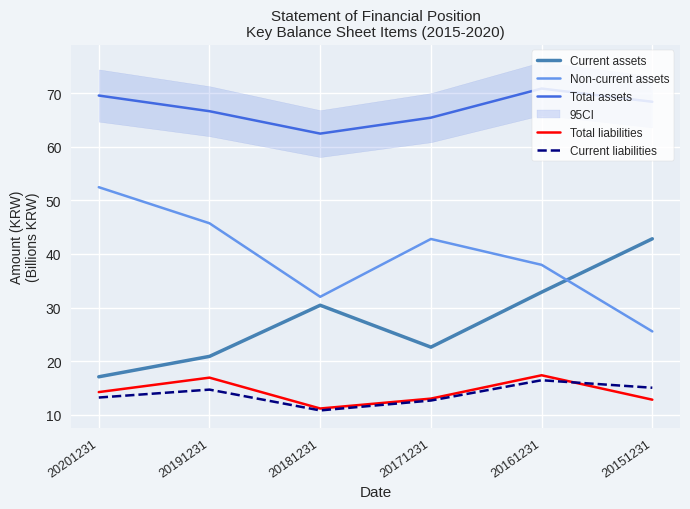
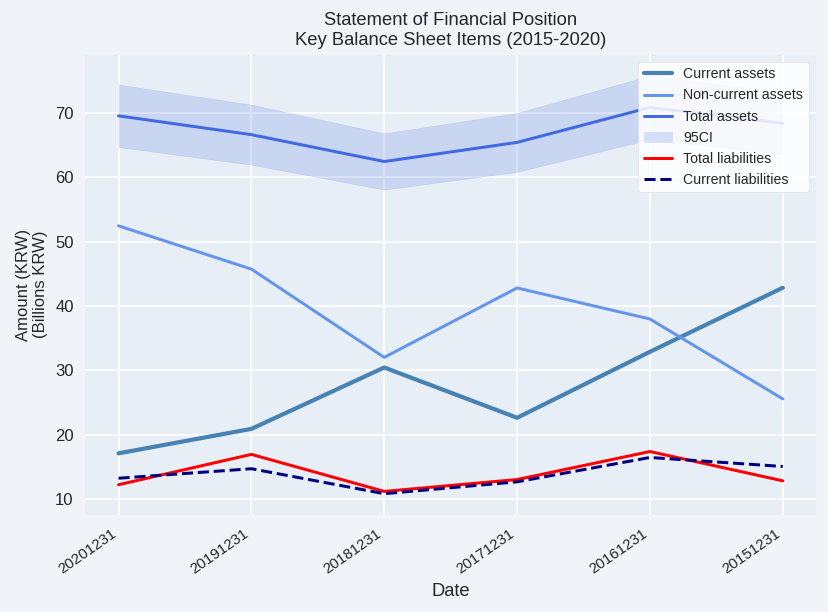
  {
    "Total liabilities": {
-     "20201231": 14,
+     "20201231": 12,
      "20191231": 17,
      "20161231": 17,
      "20151231": 13
    },
    "Current liabilities": {
      "20201231": 13,
      "20191231": 15,
      "20161231": 16,
      "20151231": 15
    }
  }
